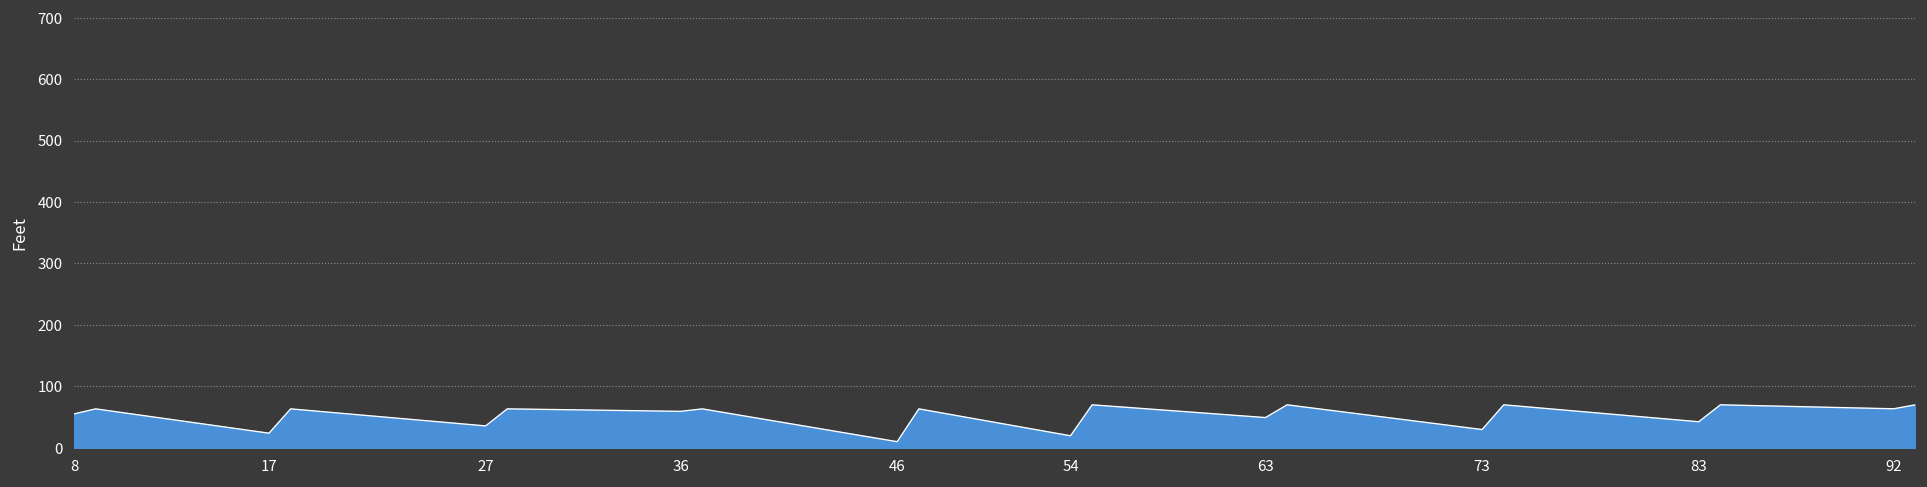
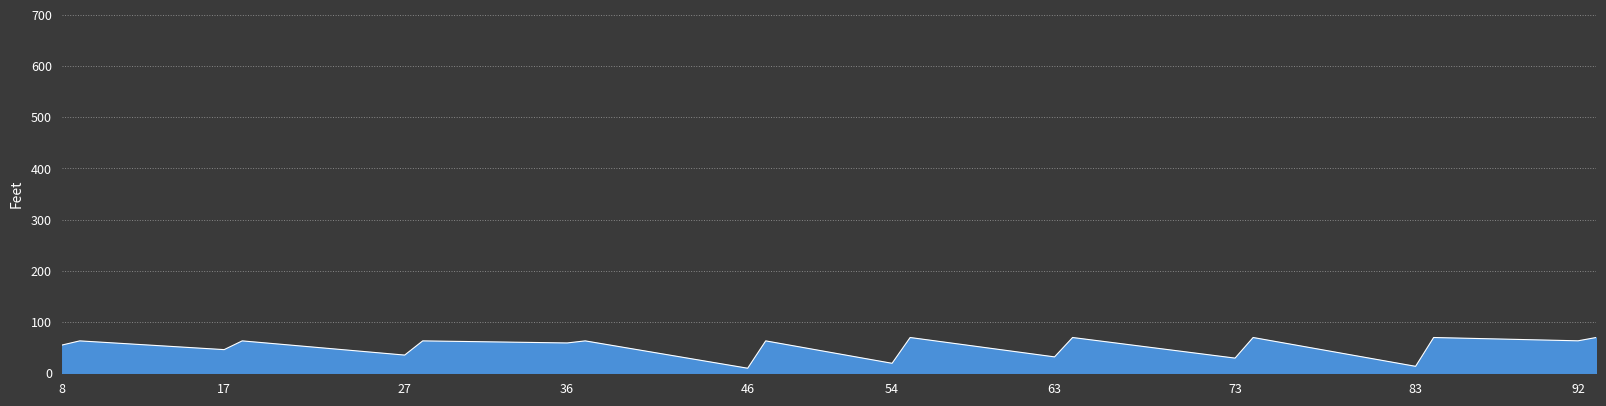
  {
    "8": 60,
-   "17": 20,
+   "17": 50,
    "27": 40,
    "36": 60,
    "46": 10,
    "54": 20,
-   "63": 50,
+   "63": 30,
    "73": 30,
-   "83": 40,
+   "83": 10,
    "92": 60
  }
